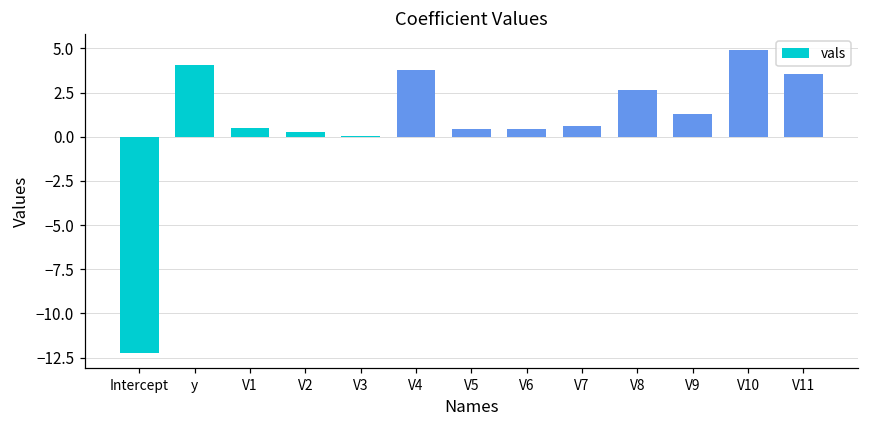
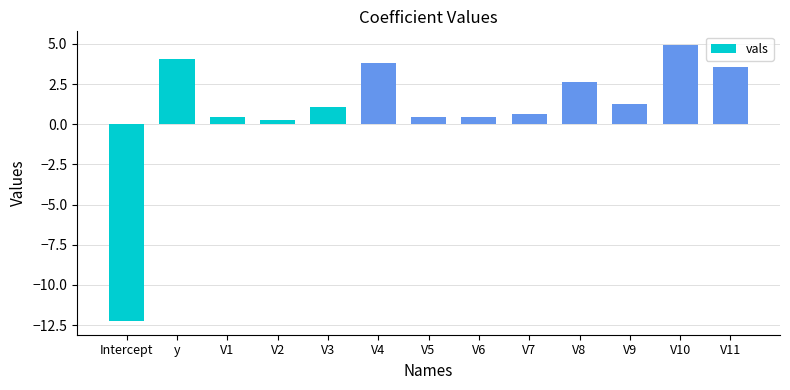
  {
    "Intercept": -12.2,
    "y": 4.1,
    "V1": 0.5,
    "V2": 0.2,
-   "V3": 0.0,
+   "V3": 1.1,
    "V4": 3.8,
    "V5": 0.4,
    "V6": 0.4,
    "V7": 0.6,
    "V8": 2.6,
    "V9": 1.3,
    "V10": 4.9,
    "V11": 3.5
  }
